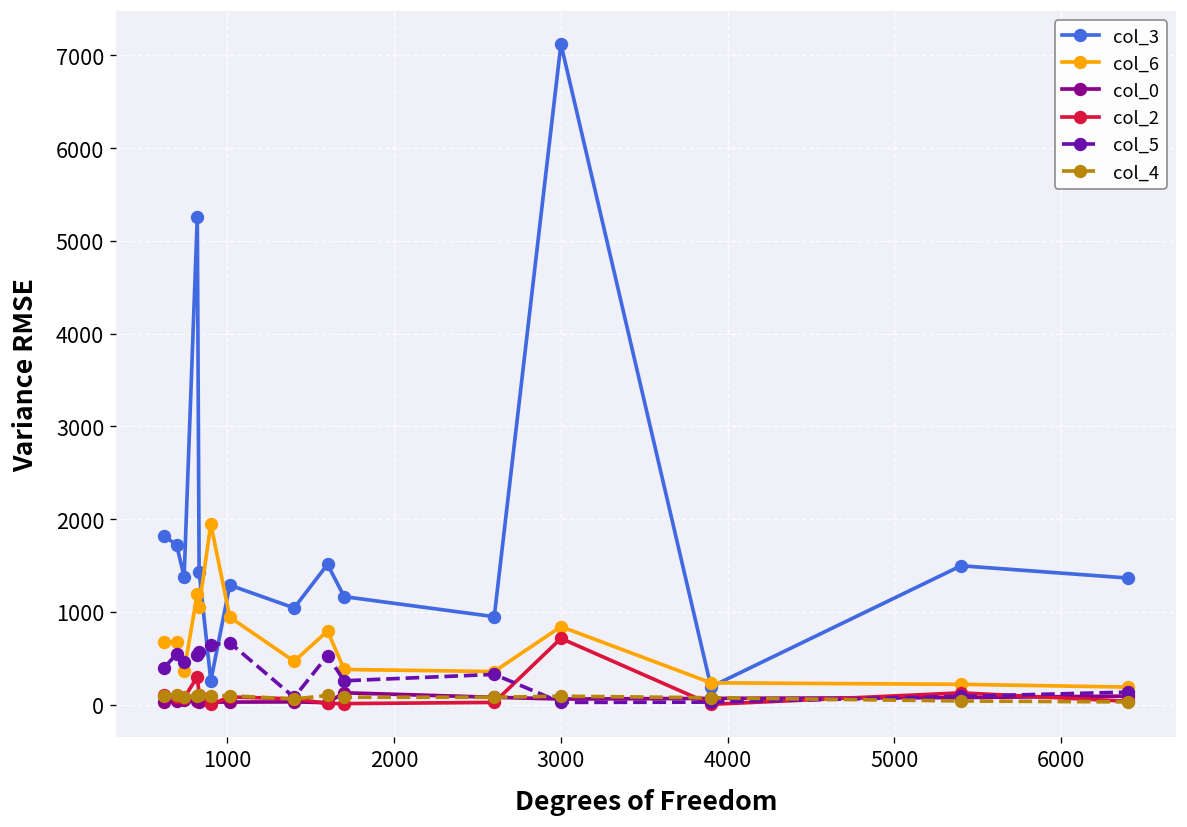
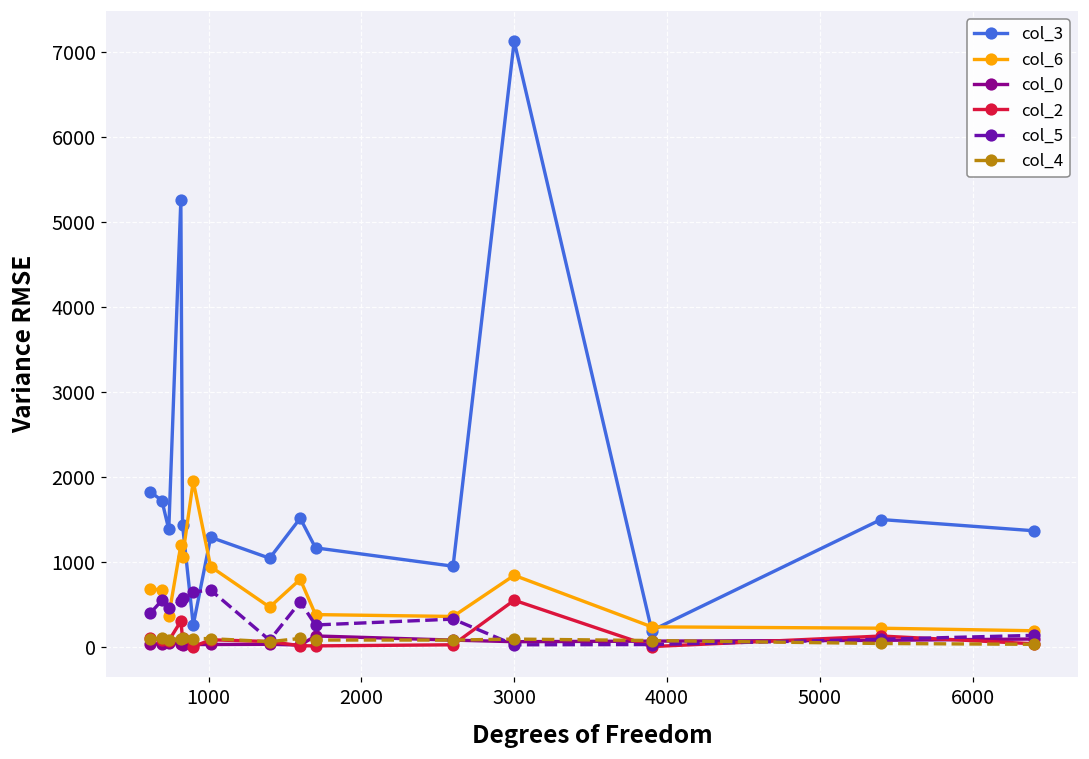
  {
    "col_3": {
      "3000": 7100
    },
    "col_6": {
      "3000": 800
    },
    "col_2": {
-     "3000": 700
+     "3000": 500
    }
  }
